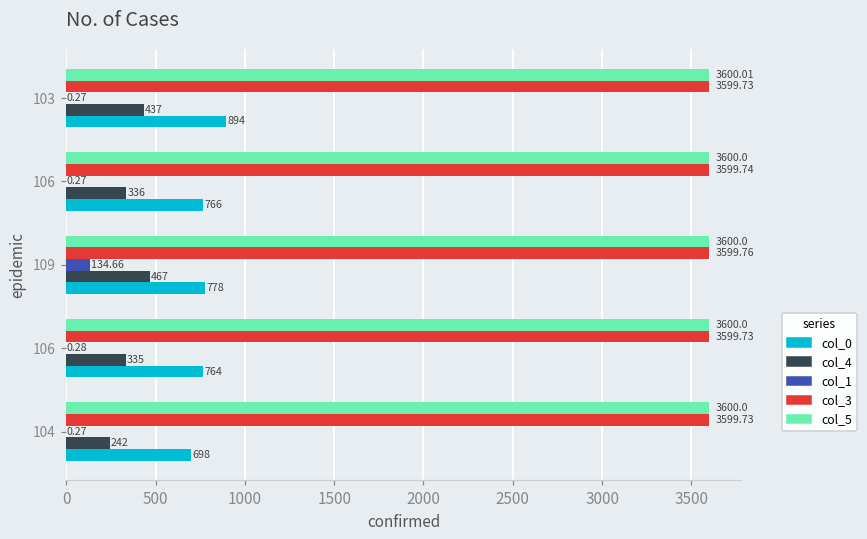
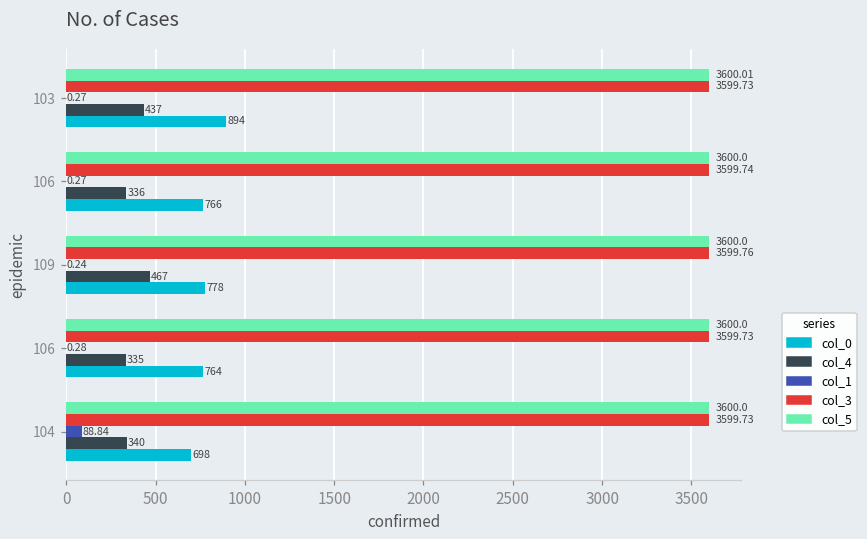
  {
    "col_0": {
      "103": 894,
      "109": 778,
      "104": 698
    },
    "col_4": {
      "103": 437,
      "109": 467,
-     "104": 242
+     "104": 340
    },
    "col_1": {
      "103": 0.27,
-     "109": 134.66,
-     "104": 0.27
+     "109": 0.24,
+     "104": 88.84
    },
    "col_3": {
      "103": 3599.73,
      "109": 3599.76,
      "104": 3599.73
    },
    "col_5": {
      "103": 3600.01,
      "109": 3600.0,
      "104": 3600.0
    }
  }
